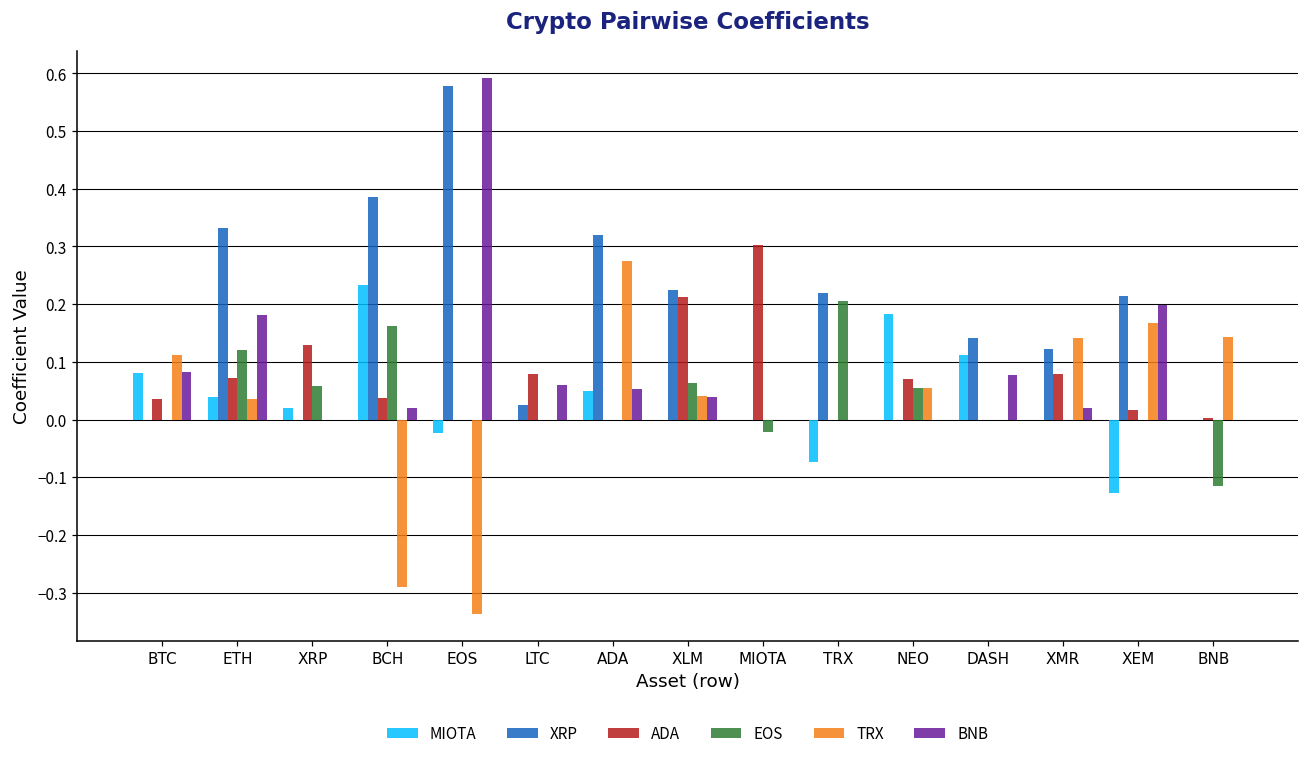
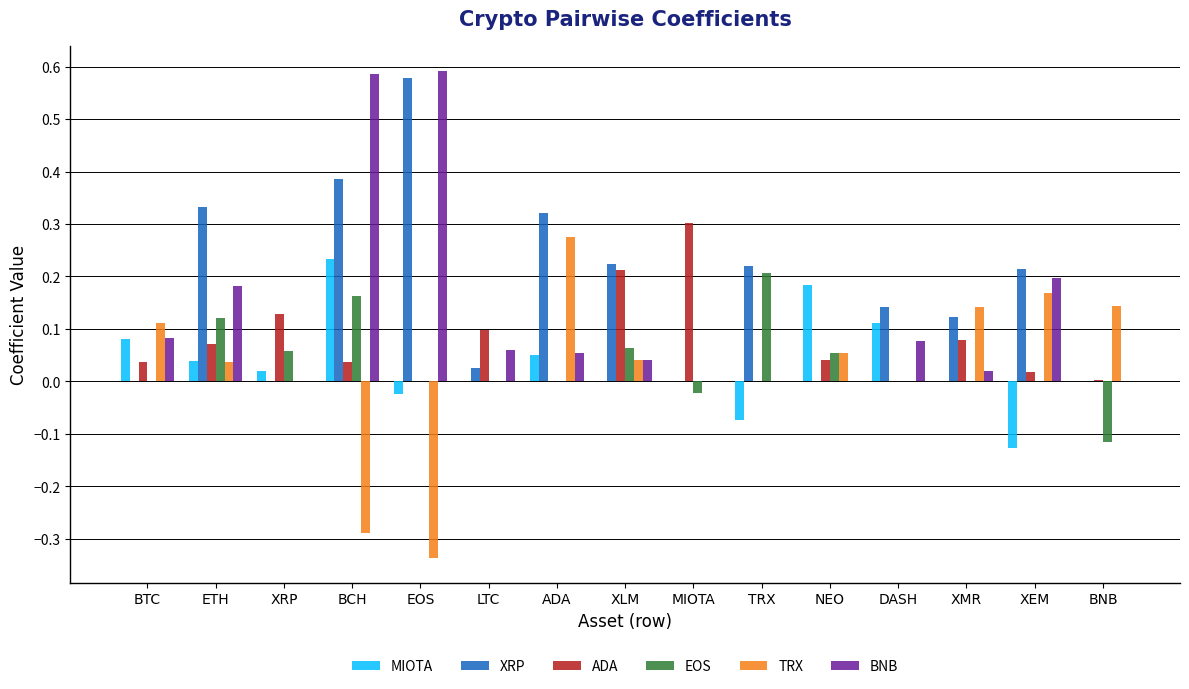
  {
    "MIOTA": {
      "BTC": 0.08,
      "ETH": 0.04,
      "XRP": 0.02,
      "BCH": 0.23,
      "EOS": -0.02,
      "ADA": 0.05,
      "XLM": 0.00,
      "MIOTA": 0.00,
      "TRX": -0.07,
      "NEO": 0.18,
      "DASH": 0.11,
      "XMR": 0.00,
      "XEM": -0.13,
      "BNB": 0.00
    },
    "XRP": {
      "BTC": 0.00,
      "ETH": 0.33,
      "XRP": 0.00,
      "BCH": 0.39,
      "EOS": 0.58,
      "LTC": 0.03,
      "ADA": 0.32,
      "XLM": 0.22,
      "MIOTA": 0.00,
      "TRX": 0.22,
      "NEO": 0.00,
      "DASH": 0.14,
      "XMR": 0.12,
      "XEM": 0.21,
      "BNB": 0.00
    },
    "ADA": {
      "BTC": 0.04,
      "ETH": 0.07,
      "XRP": 0.13,
      "BCH": 0.04,
-     "LTC": 0.08,
+     "LTC": 0.10,
      "ADA": 0.00,
      "XLM": 0.21,
      "MIOTA": 0.30,
      "TRX": 0.00,
-     "NEO": 0.07,
+     "NEO": 0.04,
      "DASH": 0.00,
      "XMR": 0.08,
      "XEM": 0.02
    },
    "EOS": {
      "BTC": 0.00,
      "ETH": 0.12,
      "XRP": 0.06,
      "BCH": 0.16,
      "EOS": 0.00,
      "ADA": 0.00,
      "XLM": 0.06,
      "MIOTA": -0.02,
      "TRX": 0.21,
      "NEO": 0.05,
      "DASH": 0.00,
      "XMR": 0.00,
      "XEM": 0.00,
      "BNB": -0.12
    },
    "TRX": {
      "BTC": 0.11,
      "ETH": 0.04,
      "XRP": 0.00,
      "BCH": -0.29,
      "EOS": -0.34,
      "LTC": 0.00,
      "ADA": 0.27,
      "XLM": 0.04,
      "MIOTA": 0.00,
      "TRX": 0.00,
      "NEO": 0.05,
      "DASH": 0.00,
      "XMR": 0.14,
      "XEM": 0.17,
      "BNB": 0.14
    },
    "BNB": {
      "BTC": 0.08,
      "ETH": 0.18,
      "XRP": 0.00,
-     "BCH": 0.02,
+     "BCH": 0.59,
      "EOS": 0.59,
      "LTC": 0.06,
      "ADA": 0.05,
      "XLM": 0.04,
      "MIOTA": 0.00,
      "TRX": 0.00,
      "NEO": 0.00,
      "DASH": 0.08,
      "XMR": 0.02,
      "XEM": 0.20,
      "BNB": 0.00
    }
  }
